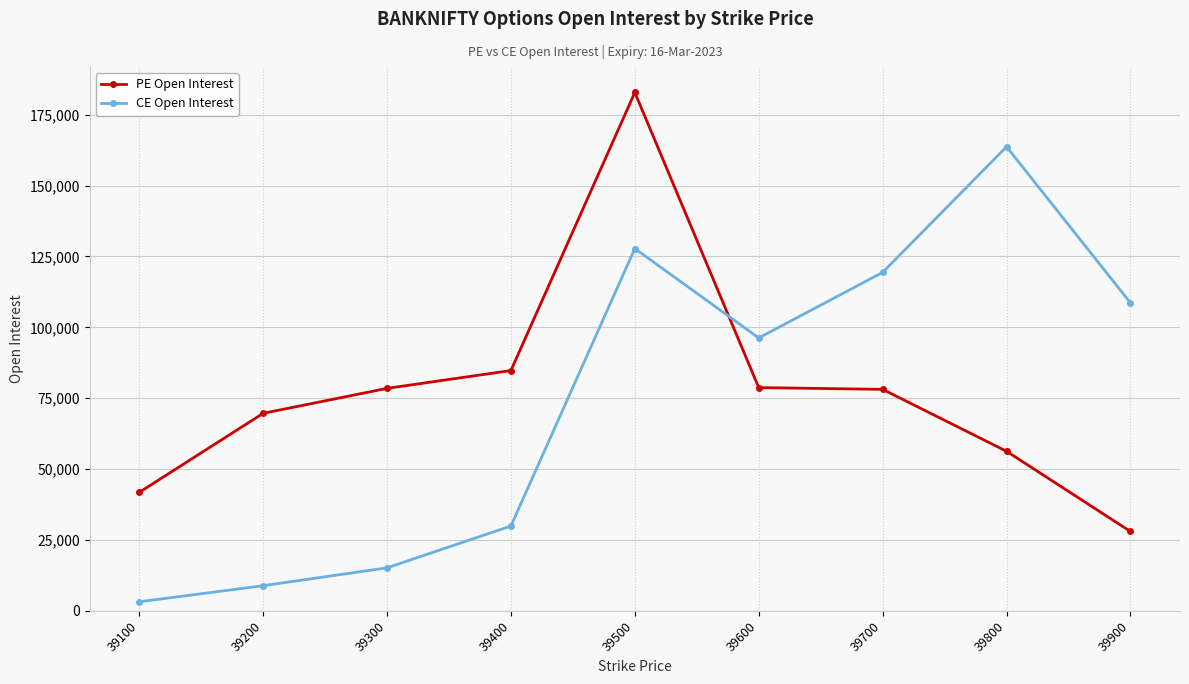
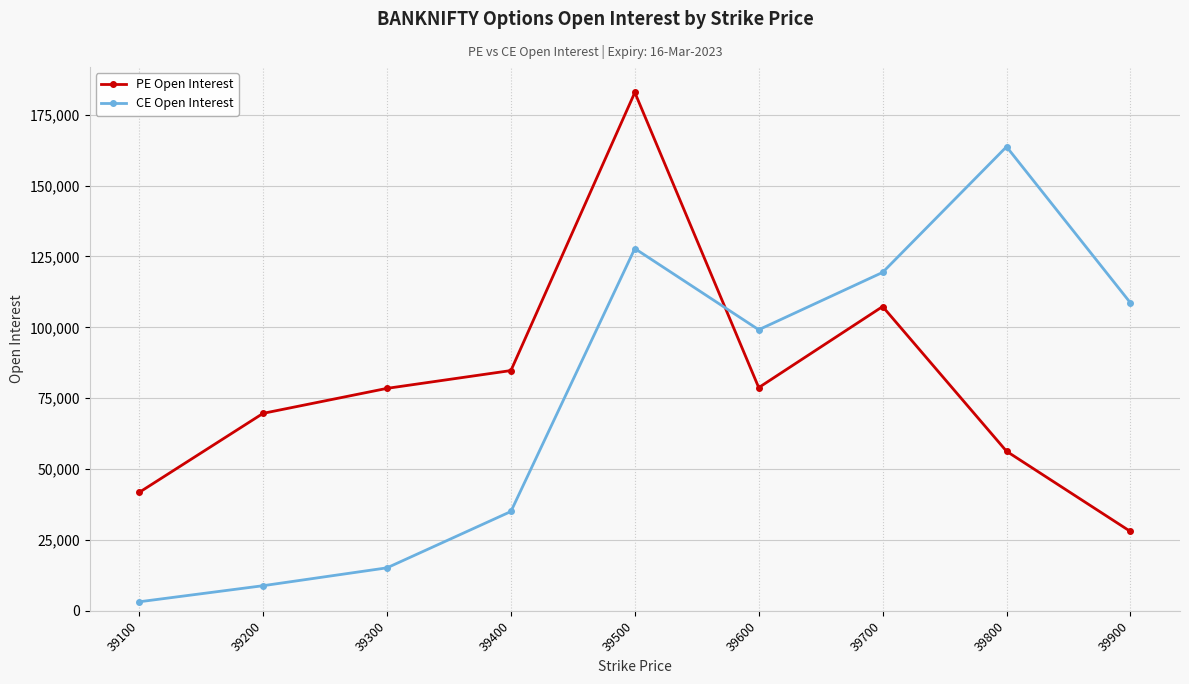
  {
    "PE Open Interest": {
      "39100": "42,000",
      "39200": "70,000",
      "39300": "78,000",
      "39400": "85,000",
      "39500": "183,000",
      "39600": "79,000",
-     "39700": "78,000",
+     "39700": "107,000",
      "39800": "56,000",
      "39900": "28,000"
    },
    "CE Open Interest": {
      "39100": "3,000",
      "39200": "9,000",
      "39300": "15,000",
-     "39400": "30,000",
+     "39400": "35,000",
      "39500": "128,000",
-     "39600": "96,000",
+     "39600": "99,000",
      "39700": "119,000",
      "39800": "164,000",
      "39900": "109,000"
    }
  }
